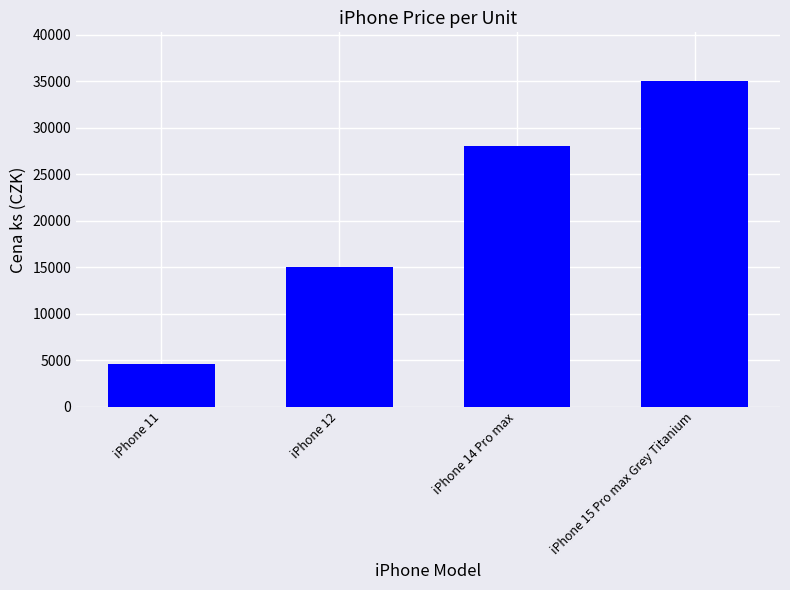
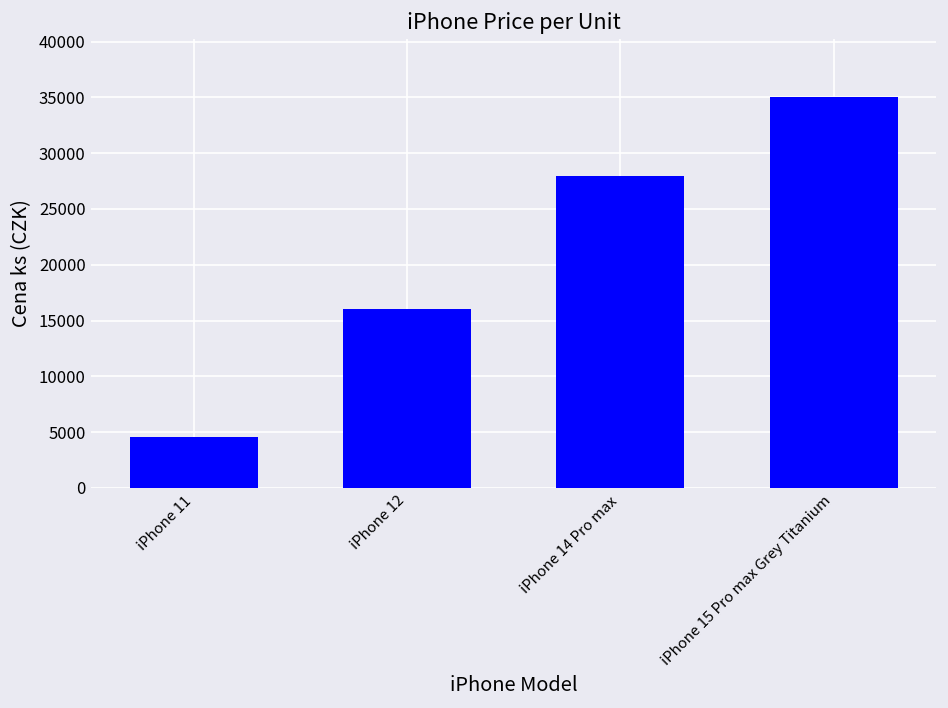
  {
    "iPhone 11": 5000,
-   "iPhone 12": 15000,
+   "iPhone 12": 16000,
    "iPhone 14 Pro max": 28000,
    "iPhone 15 Pro max Grey Titanium": 35000
  }
